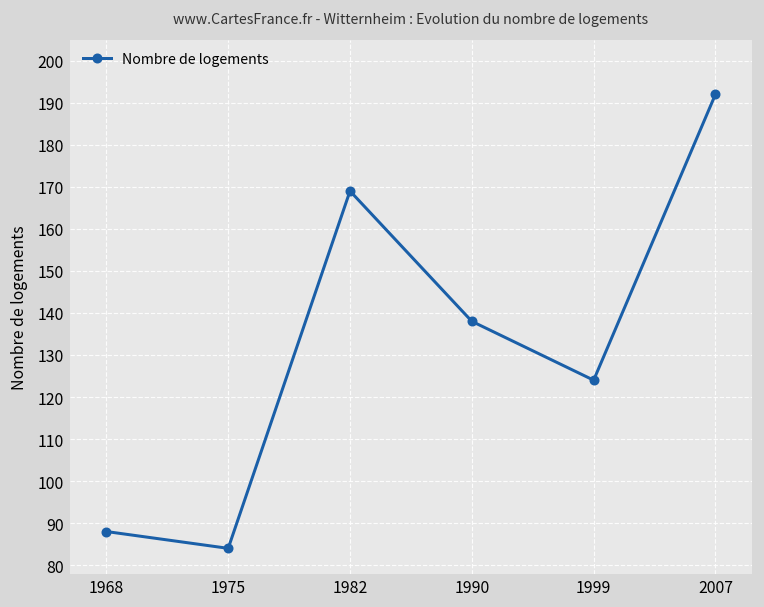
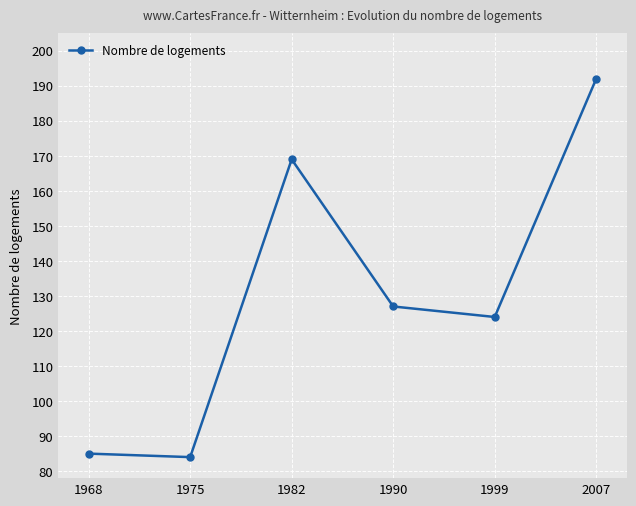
  {
-   "1968": 88,
+   "1968": 85,
    "1975": 84,
    "1982": 169,
-   "1990": 138,
+   "1990": 127,
    "1999": 124,
    "2007": 192
  }
